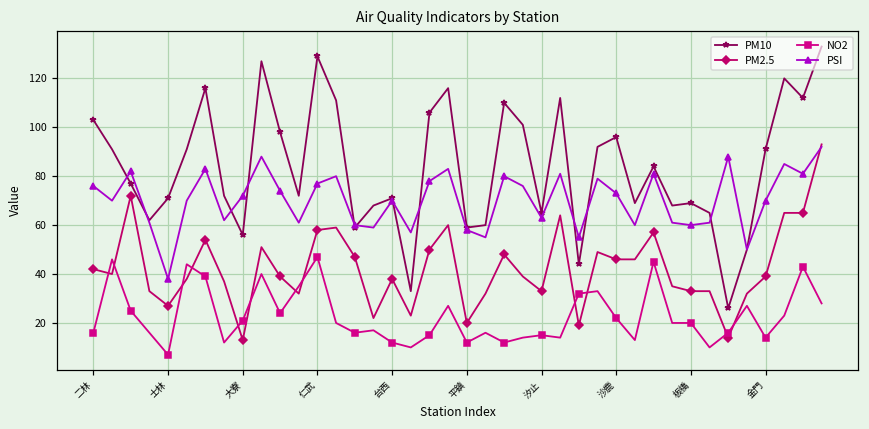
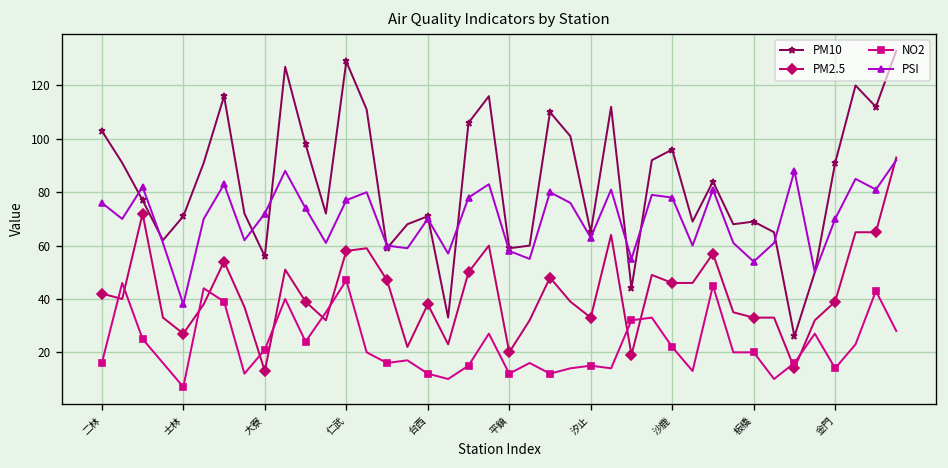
  {
    "PSI": {
      "二林": 76,
      "士林": 38,
      "大寮": 72,
      "仁武": 77,
      "汐止": 63,
-     "沙鹿": 73,
-     "板橋": 60,
+     "沙鹿": 78,
+     "板橋": 54,
      "金門": 70
    }
  }
